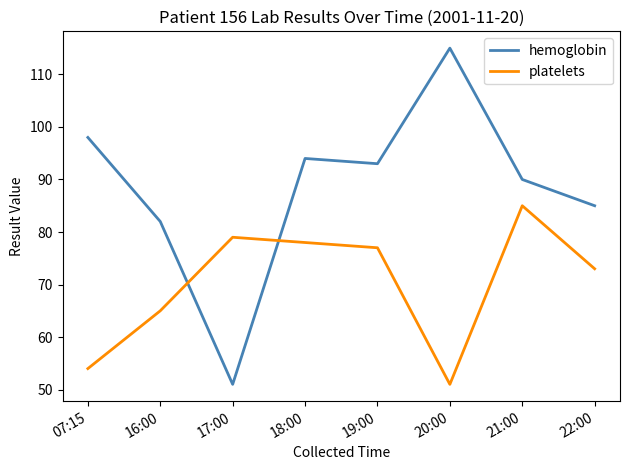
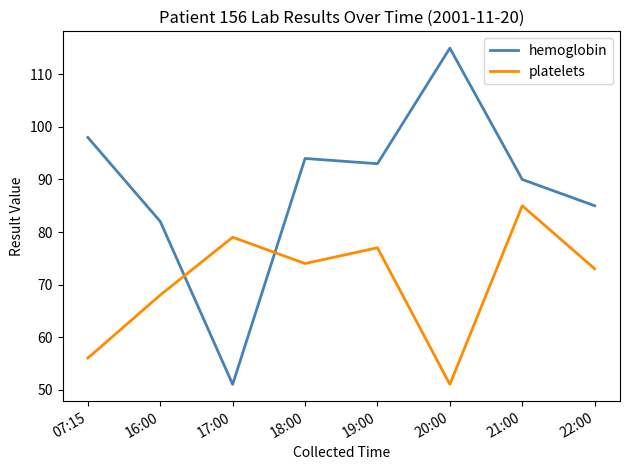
  {
    "hemoglobin": {
      "07:15": 98,
      "16:00": 82,
      "17:00": 51,
      "18:00": 94,
      "19:00": 93,
      "20:00": 115,
      "21:00": 90,
      "22:00": 85
    },
    "platelets": {
-     "07:15": 54,
-     "16:00": 65,
+     "07:15": 56,
+     "16:00": 68,
      "17:00": 79,
-     "18:00": 78,
+     "18:00": 74,
      "19:00": 77,
      "20:00": 51,
      "21:00": 85,
      "22:00": 73
    }
  }
